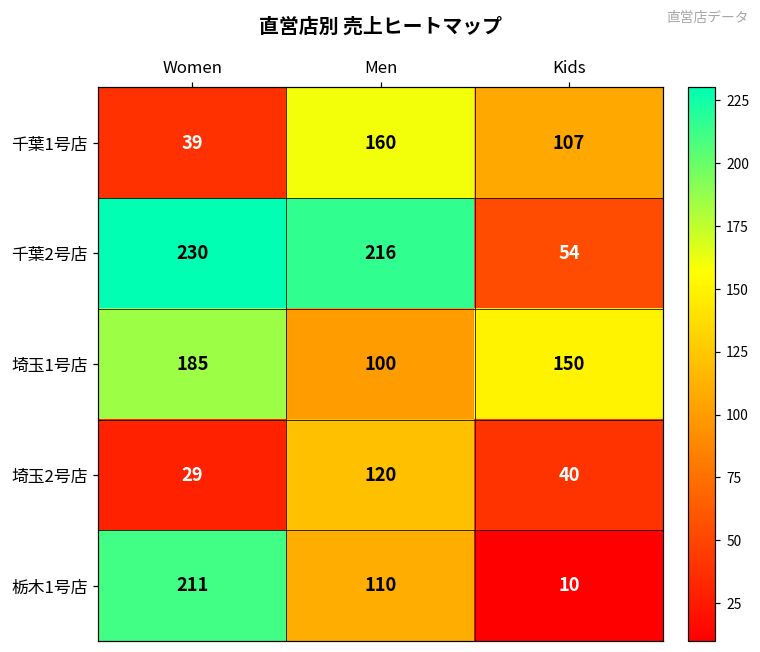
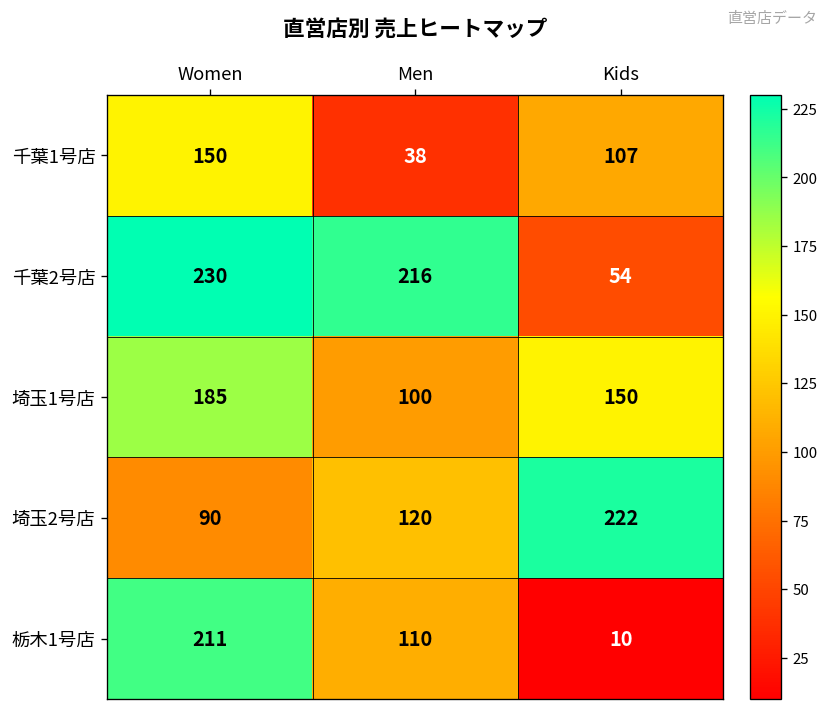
  {
    "千葉1号店": {
-     "Women": 39,
-     "Men": 160,
+     "Women": 150,
+     "Men": 38,
      "Kids": 107
    },
    "千葉2号店": {
      "Women": 230,
      "Men": 216,
      "Kids": 54
    },
    "埼玉1号店": {
      "Women": 185,
      "Men": 100,
      "Kids": 150
    },
    "埼玉2号店": {
-     "Women": 29,
+     "Women": 90,
      "Men": 120,
-     "Kids": 40
+     "Kids": 222
    },
    "栃木1号店": {
      "Women": 211,
      "Men": 110,
      "Kids": 10
    }
  }
